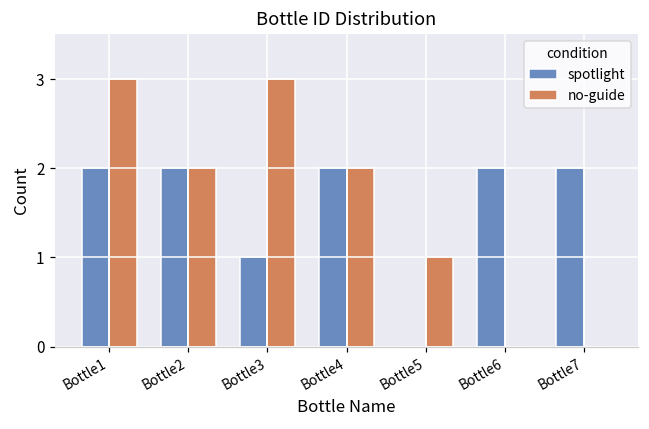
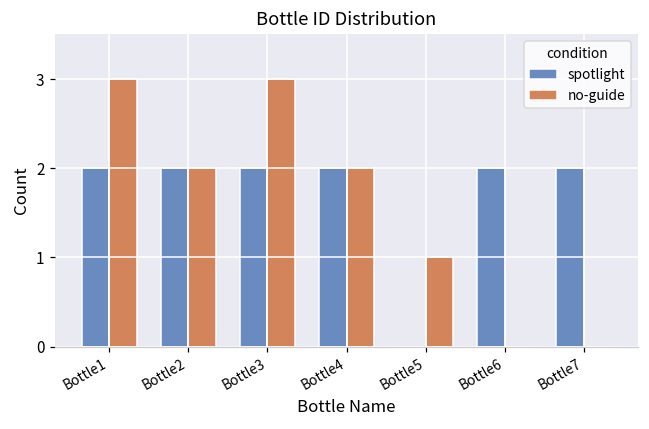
  {
    "spotlight": {
      "Bottle1": 2,
      "Bottle2": 2,
-     "Bottle3": 1,
+     "Bottle3": 2,
      "Bottle4": 2,
      "Bottle5": 0,
      "Bottle6": 2,
      "Bottle7": 2
    },
    "no-guide": {
      "Bottle1": 3,
      "Bottle2": 2,
      "Bottle3": 3,
      "Bottle4": 2,
      "Bottle5": 1,
      "Bottle6": 0,
      "Bottle7": 0
    }
  }
